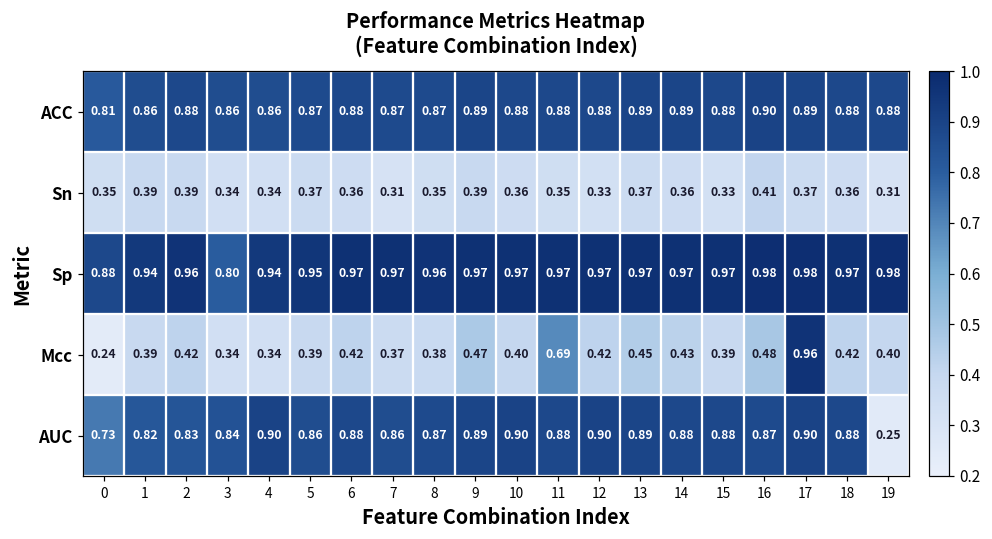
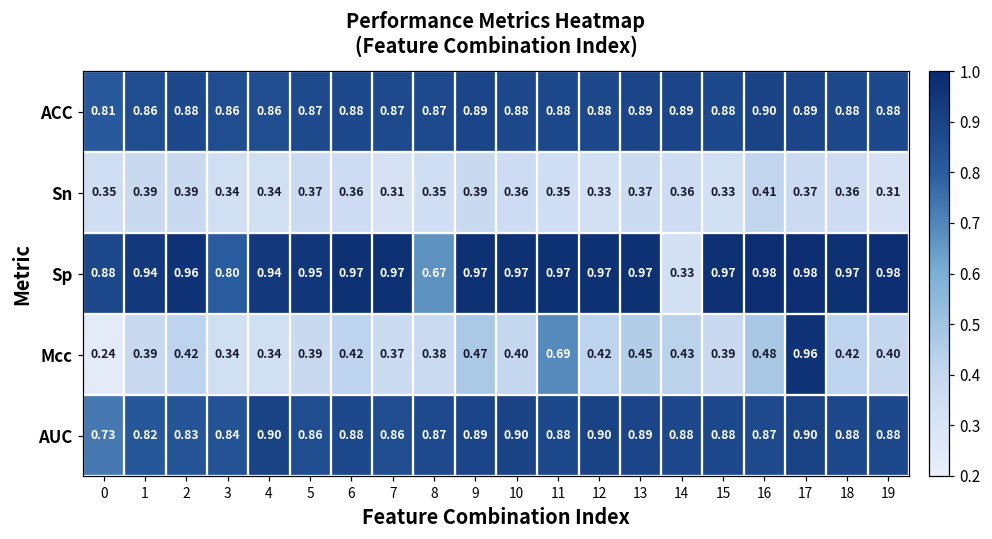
  {
    "ACC": {
      "0": 0.81,
      "1": 0.86,
      "2": 0.88,
      "3": 0.86,
      "4": 0.86,
      "5": 0.87,
      "6": 0.88,
      "7": 0.87,
      "8": 0.87,
      "9": 0.89,
      "10": 0.88,
      "11": 0.88,
      "12": 0.88,
      "13": 0.89,
      "14": 0.89,
      "15": 0.88,
      "16": 0.90,
      "17": 0.89,
      "18": 0.88,
      "19": 0.88
    },
    "Sn": {
      "0": 0.35,
      "1": 0.39,
      "2": 0.39,
      "3": 0.34,
      "4": 0.34,
      "5": 0.37,
      "6": 0.36,
      "7": 0.31,
      "8": 0.35,
      "9": 0.39,
      "10": 0.36,
      "11": 0.35,
      "12": 0.33,
      "13": 0.37,
      "14": 0.36,
      "15": 0.33,
      "16": 0.41,
      "17": 0.37,
      "18": 0.36,
      "19": 0.31
    },
    "Sp": {
      "0": 0.88,
      "1": 0.94,
      "2": 0.96,
      "3": 0.80,
      "4": 0.94,
      "5": 0.95,
      "6": 0.97,
      "7": 0.97,
-     "8": 0.96,
+     "8": 0.67,
      "9": 0.97,
      "10": 0.97,
      "11": 0.97,
      "12": 0.97,
      "13": 0.97,
-     "14": 0.97,
+     "14": 0.33,
      "15": 0.97,
      "16": 0.98,
      "17": 0.98,
      "18": 0.97,
      "19": 0.98
    },
    "Mcc": {
      "0": 0.24,
      "1": 0.39,
      "2": 0.42,
      "3": 0.34,
      "4": 0.34,
      "5": 0.39,
      "6": 0.42,
      "7": 0.37,
      "8": 0.38,
      "9": 0.47,
      "10": 0.40,
      "11": 0.69,
      "12": 0.42,
      "13": 0.45,
      "14": 0.43,
      "15": 0.39,
      "16": 0.48,
      "17": 0.96,
      "18": 0.42,
      "19": 0.40
    },
    "AUC": {
      "0": 0.73,
      "1": 0.82,
      "2": 0.83,
      "3": 0.84,
      "4": 0.90,
      "5": 0.86,
      "6": 0.88,
      "7": 0.86,
      "8": 0.87,
      "9": 0.89,
      "10": 0.90,
      "11": 0.88,
      "12": 0.90,
      "13": 0.89,
      "14": 0.88,
      "15": 0.88,
      "16": 0.87,
      "17": 0.90,
      "18": 0.88,
-     "19": 0.25
+     "19": 0.88
    }
  }
